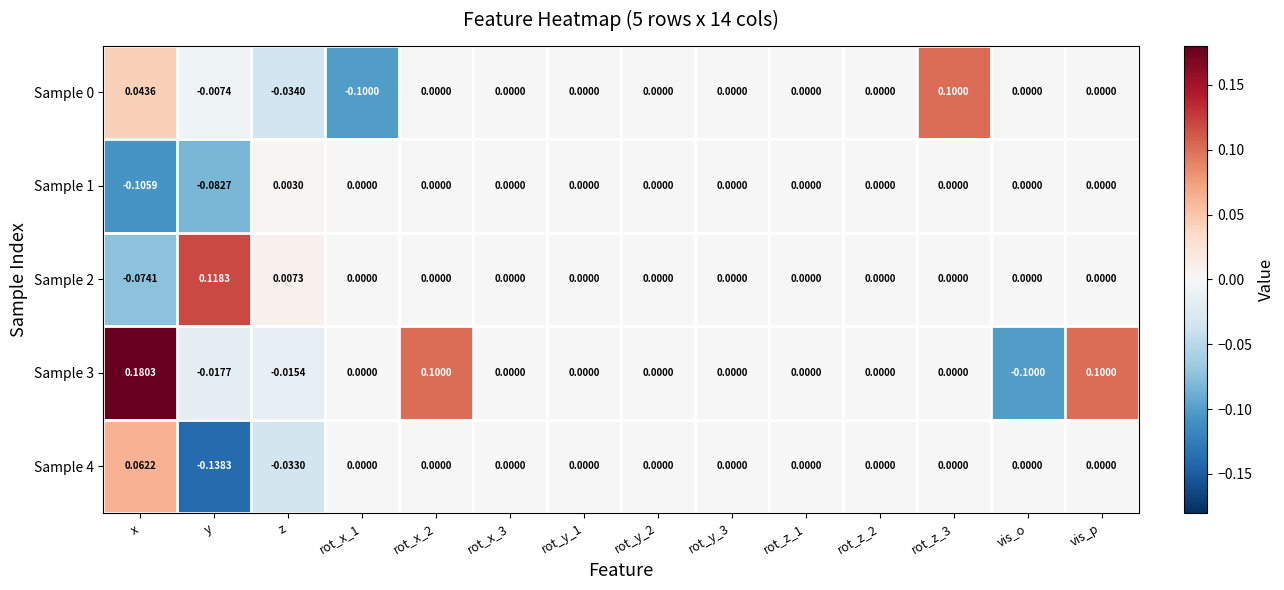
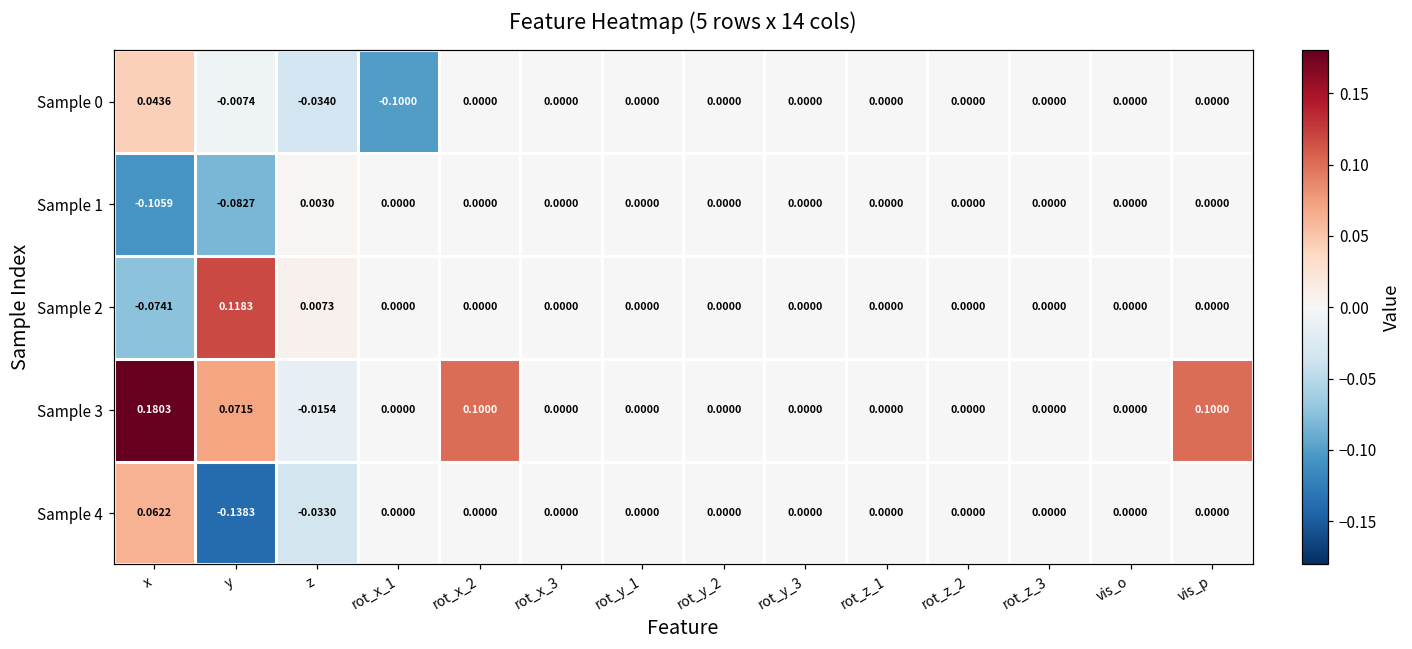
  {
    "Sample 0": {
      "x": 0.0436,
      "y": -0.0074,
      "z": -0.0340,
      "rot_x_1": -0.1000,
      "rot_x_2": 0.0000,
      "rot_x_3": 0.0000,
      "rot_y_1": 0.0000,
      "rot_y_2": 0.0000,
      "rot_y_3": 0.0000,
      "rot_z_1": 0.0000,
      "rot_z_2": 0.0000,
-     "rot_z_3": 0.1000,
+     "rot_z_3": 0.0000,
      "vis_o": 0.0000,
      "vis_p": 0.0000
    },
    "Sample 1": {
      "x": -0.1059,
      "y": -0.0827,
      "z": 0.0030,
      "rot_x_1": 0.0000,
      "rot_x_2": 0.0000,
      "rot_x_3": 0.0000,
      "rot_y_1": 0.0000,
      "rot_y_2": 0.0000,
      "rot_y_3": 0.0000,
      "rot_z_1": 0.0000,
      "rot_z_2": 0.0000,
      "rot_z_3": 0.0000,
      "vis_o": 0.0000,
      "vis_p": 0.0000
    },
    "Sample 2": {
      "x": -0.0741,
      "y": 0.1183,
      "z": 0.0073,
      "rot_x_1": 0.0000,
      "rot_x_2": 0.0000,
      "rot_x_3": 0.0000,
      "rot_y_1": 0.0000,
      "rot_y_2": 0.0000,
      "rot_y_3": 0.0000,
      "rot_z_1": 0.0000,
      "rot_z_2": 0.0000,
      "rot_z_3": 0.0000,
      "vis_o": 0.0000,
      "vis_p": 0.0000
    },
    "Sample 3": {
      "x": 0.1803,
-     "y": -0.0177,
+     "y": 0.0715,
      "z": -0.0154,
      "rot_x_1": 0.0000,
      "rot_x_2": 0.1000,
      "rot_x_3": 0.0000,
      "rot_y_1": 0.0000,
      "rot_y_2": 0.0000,
      "rot_y_3": 0.0000,
      "rot_z_1": 0.0000,
      "rot_z_2": 0.0000,
      "rot_z_3": 0.0000,
-     "vis_o": -0.1000,
+     "vis_o": 0.0000,
      "vis_p": 0.1000
    },
    "Sample 4": {
      "x": 0.0622,
      "y": -0.1383,
      "z": -0.0330,
      "rot_x_1": 0.0000,
      "rot_x_2": 0.0000,
      "rot_x_3": 0.0000,
      "rot_y_1": 0.0000,
      "rot_y_2": 0.0000,
      "rot_y_3": 0.0000,
      "rot_z_1": 0.0000,
      "rot_z_2": 0.0000,
      "rot_z_3": 0.0000,
      "vis_o": 0.0000,
      "vis_p": 0.0000
    }
  }
